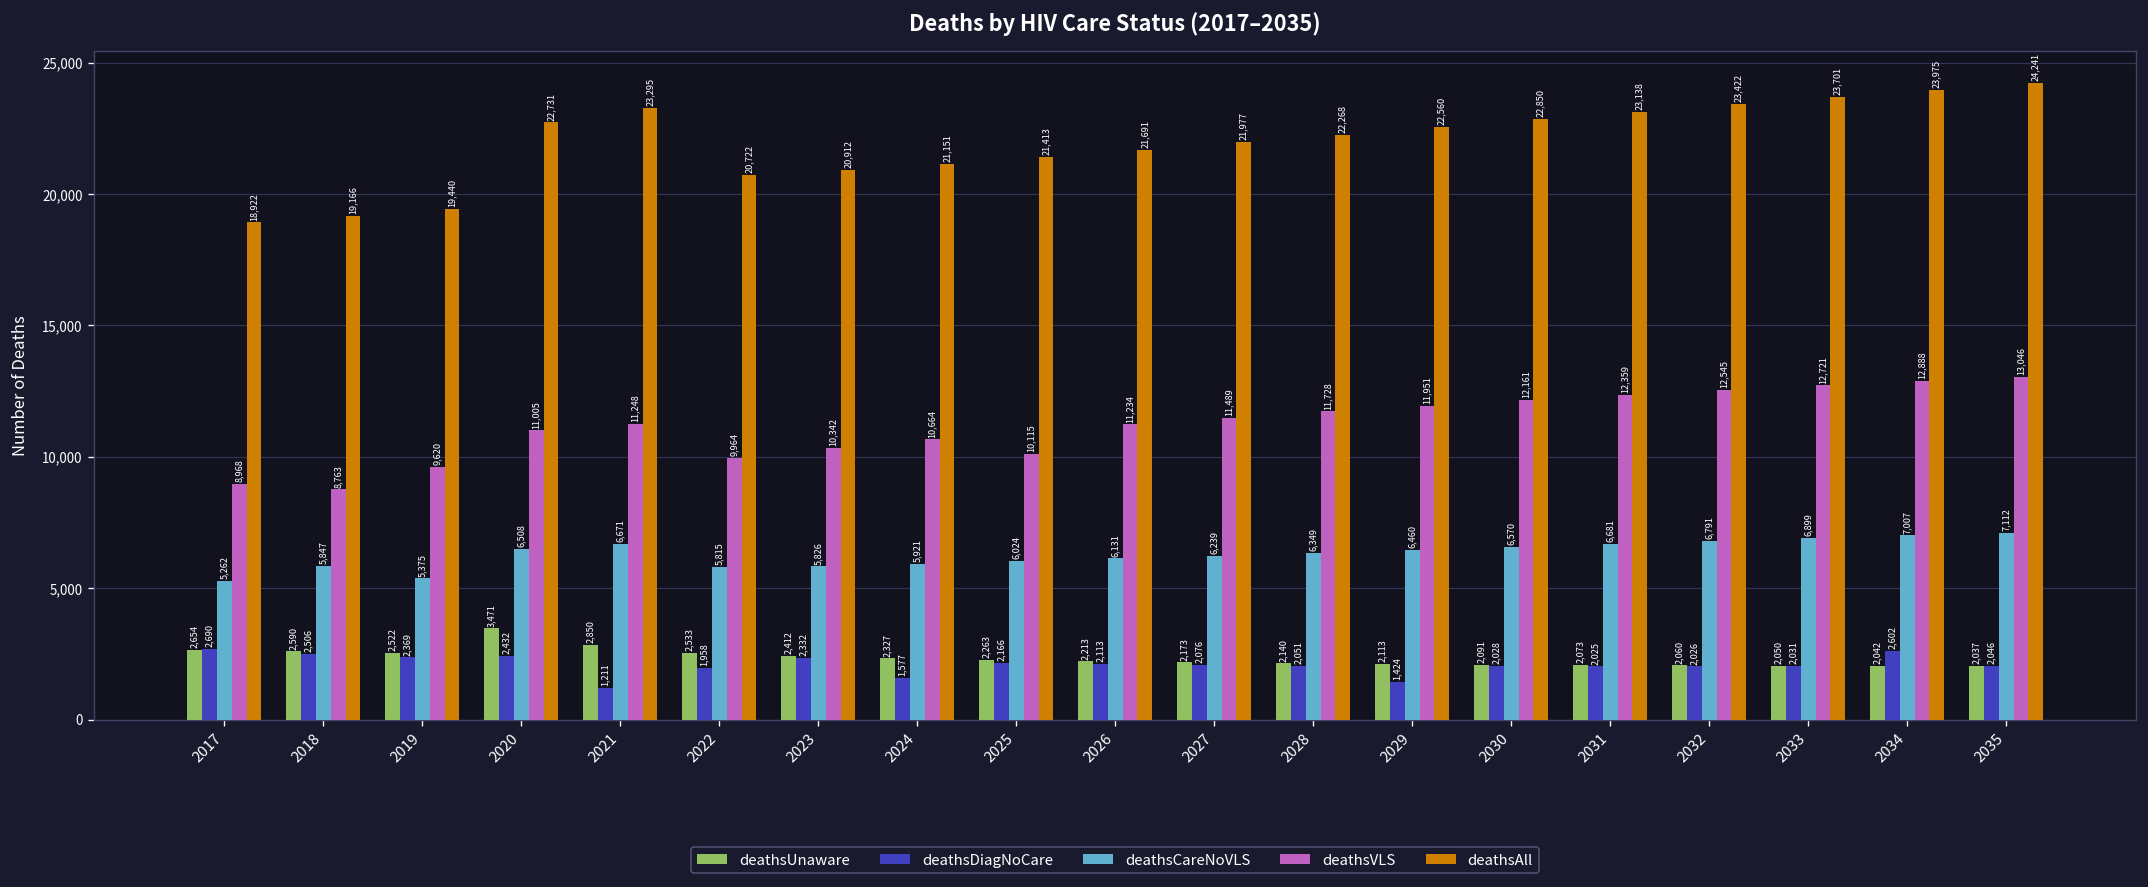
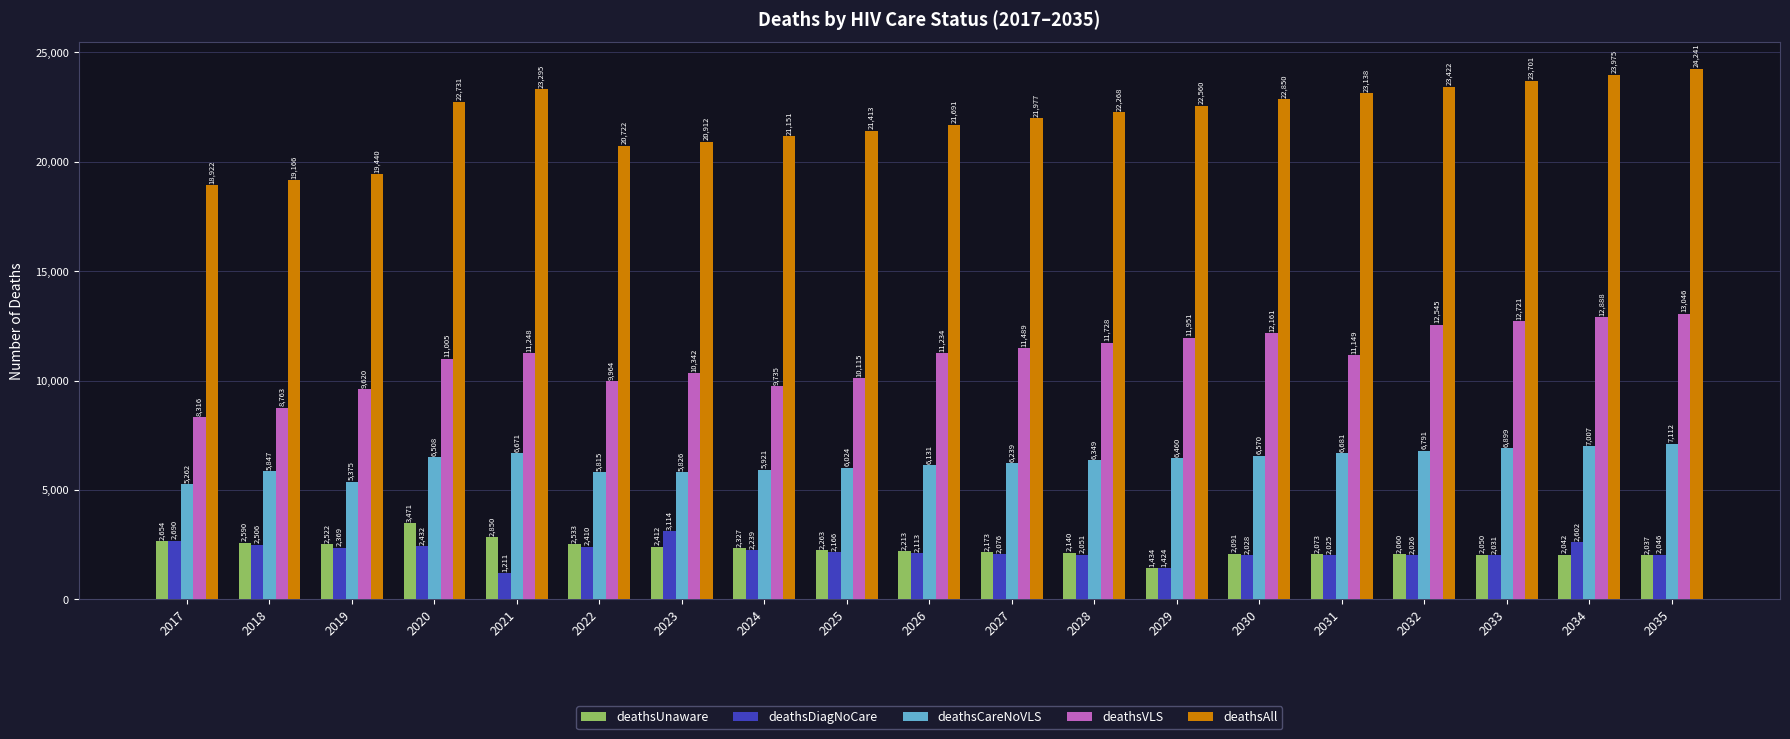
  {
    "deathsUnaware": {
      "2017": "2,654",
      "2018": "2,590",
      "2019": "2,522",
      "2020": "3,471",
      "2021": "2,850",
      "2022": "2,533",
      "2023": "2,412",
      "2024": "2,327",
      "2025": "2,263",
      "2026": "2,213",
      "2027": "2,173",
      "2028": "2,140",
-     "2029": "2,113",
+     "2029": "1,434",
      "2030": "2,091",
      "2031": "2,073",
      "2032": "2,060",
      "2033": "2,050",
      "2034": "2,042",
      "2035": "2,037"
    },
    "deathsDiagNoCare": {
      "2017": "2,690",
      "2018": "2,506",
      "2019": "2,369",
      "2020": "2,432",
      "2021": "1,211",
-     "2022": "1,958",
-     "2023": "2,332",
-     "2024": "1,577",
+     "2022": "2,410",
+     "2023": "3,114",
+     "2024": "2,239",
      "2025": "2,166",
      "2026": "2,113",
      "2027": "2,076",
      "2028": "2,051",
      "2029": "1,424",
      "2030": "2,028",
      "2031": "2,025",
      "2032": "2,026",
      "2033": "2,031",
      "2034": "2,602",
      "2035": "2,046"
    },
    "deathsCareNoVLS": {
      "2017": "5,262",
      "2018": "5,847",
      "2019": "5,375",
      "2020": "6,508",
      "2021": "6,671",
      "2022": "5,815",
      "2023": "5,826",
      "2024": "5,921",
      "2025": "6,024",
      "2026": "6,131",
      "2027": "6,239",
      "2028": "6,349",
      "2029": "6,460",
      "2030": "6,570",
      "2031": "6,681",
      "2032": "6,791",
      "2033": "6,899",
      "2034": "7,007",
      "2035": "7,112"
    },
    "deathsVLS": {
-     "2017": "8,968",
+     "2017": "8,316",
      "2018": "8,763",
      "2019": "9,620",
      "2020": "11,005",
      "2021": "11,248",
      "2022": "9,964",
      "2023": "10,342",
-     "2024": "10,664",
+     "2024": "9,735",
      "2025": "10,115",
      "2026": "11,234",
      "2027": "11,489",
      "2028": "11,728",
      "2029": "11,951",
      "2030": "12,161",
-     "2031": "12,359",
+     "2031": "11,149",
      "2032": "12,545",
      "2033": "12,721",
      "2034": "12,888",
      "2035": "13,046"
    },
    "deathsAll": {
      "2017": "18,922",
      "2018": "19,166",
      "2019": "19,440",
      "2020": "22,731",
      "2021": "23,295",
      "2022": "20,722",
      "2023": "20,912",
      "2024": "21,151",
      "2025": "21,413",
      "2026": "21,691",
      "2027": "21,977",
      "2028": "22,268",
      "2029": "22,560",
      "2030": "22,850",
      "2031": "23,138",
      "2032": "23,422",
      "2033": "23,701",
      "2034": "23,975",
      "2035": "24,241"
    }
  }
